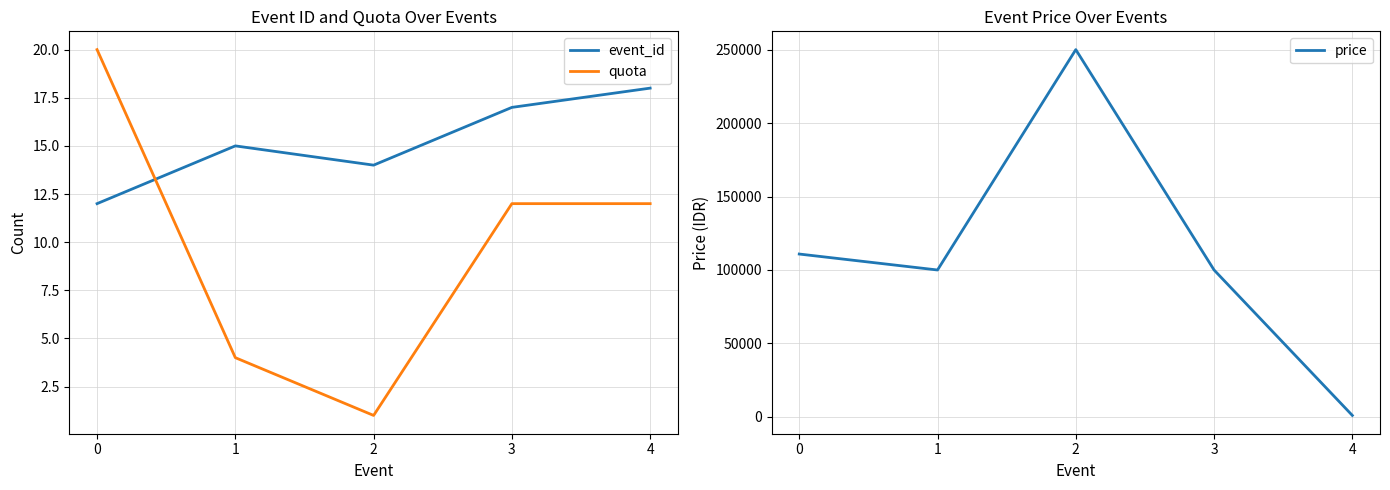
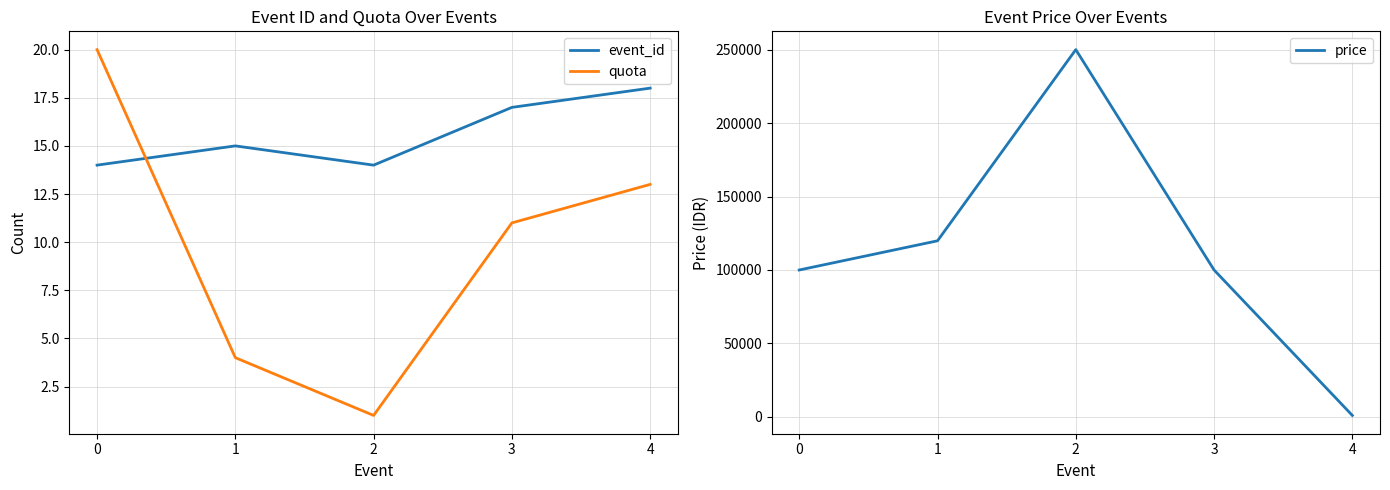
  {
    "Event ID and Quota Over Events": {
      "event_id": {
-       "0": 12,
+       "0": 14,
        "1": 15,
        "2": 14,
        "3": 17,
        "4": 18
      },
      "quota": {
        "0": 20,
        "1": 4,
        "2": 1,
-       "3": 12,
-       "4": 12
+       "3": 11,
+       "4": 13
      }
    },
    "Event Price Over Events": {
-     "0": 111000,
-     "1": 100000,
+     "0": 100000,
+     "1": 120000,
      "2": 250000,
      "3": 100000,
      "4": 1000
    }
  }
